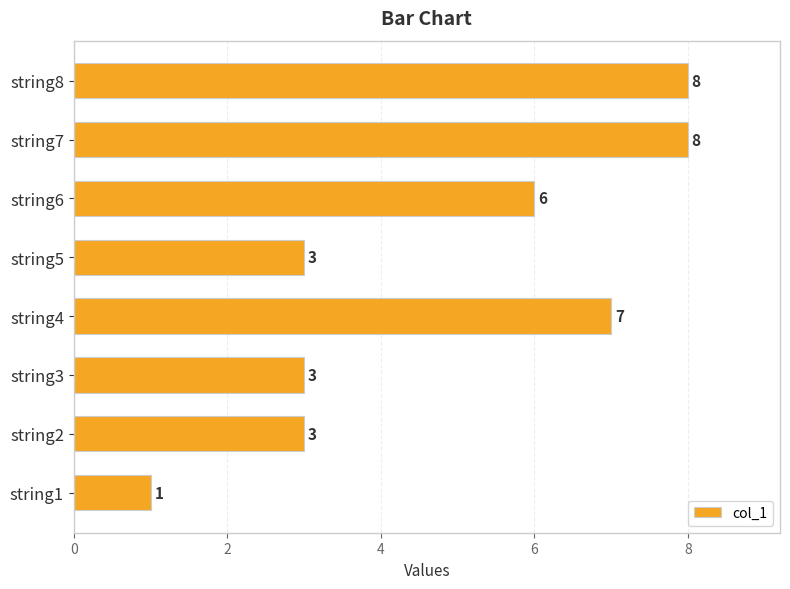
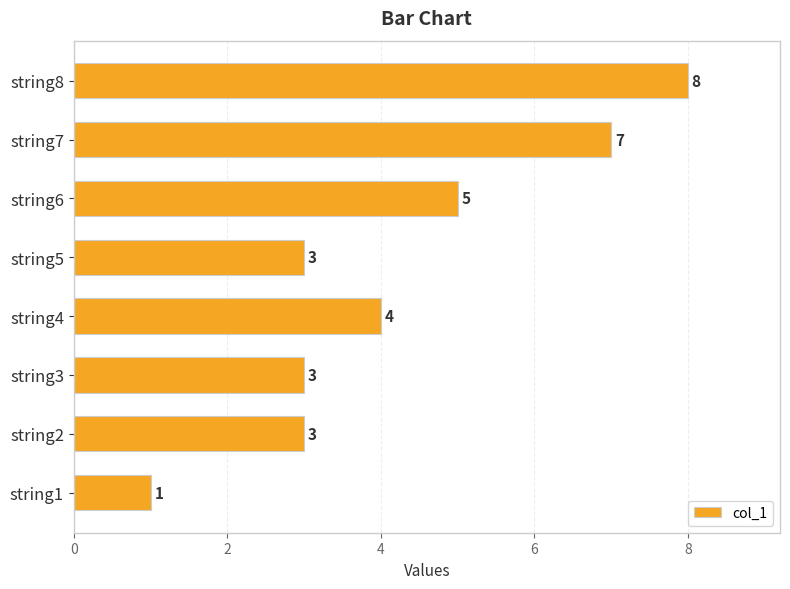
  {
    "string8": 8,
-   "string7": 8,
-   "string6": 6,
+   "string7": 7,
+   "string6": 5,
    "string5": 3,
-   "string4": 7,
+   "string4": 4,
    "string3": 3,
    "string2": 3,
    "string1": 1
  }
